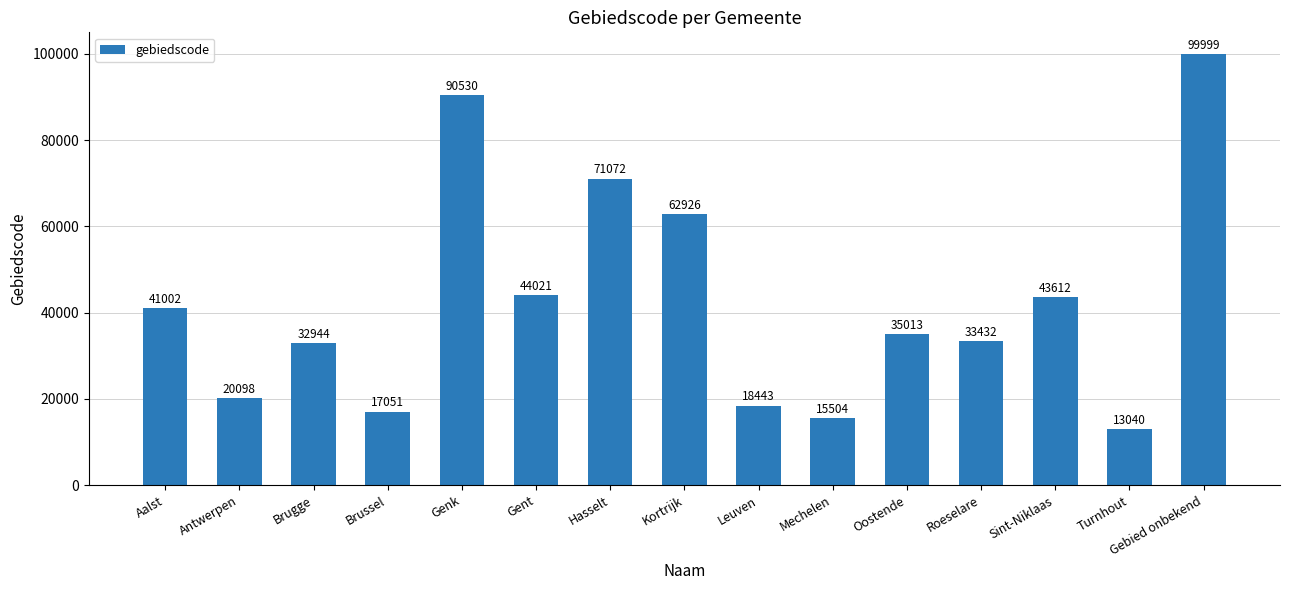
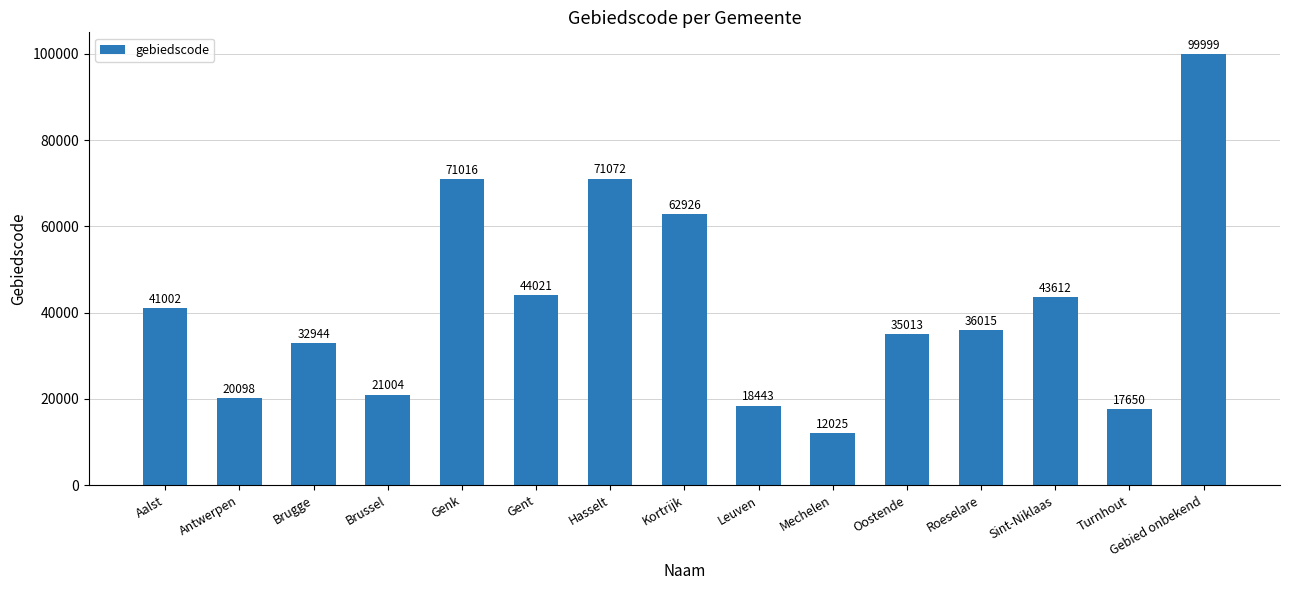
  {
    "Aalst": 41002,
    "Antwerpen": 20098,
    "Brugge": 32944,
-   "Brussel": 17051,
-   "Genk": 90530,
+   "Brussel": 21004,
+   "Genk": 71016,
    "Gent": 44021,
    "Hasselt": 71072,
    "Kortrijk": 62926,
    "Leuven": 18443,
-   "Mechelen": 15504,
+   "Mechelen": 12025,
    "Oostende": 35013,
-   "Roeselare": 33432,
+   "Roeselare": 36015,
    "Sint-Niklaas": 43612,
-   "Turnhout": 13040,
+   "Turnhout": 17650,
    "Gebied onbekend": 99999
  }
